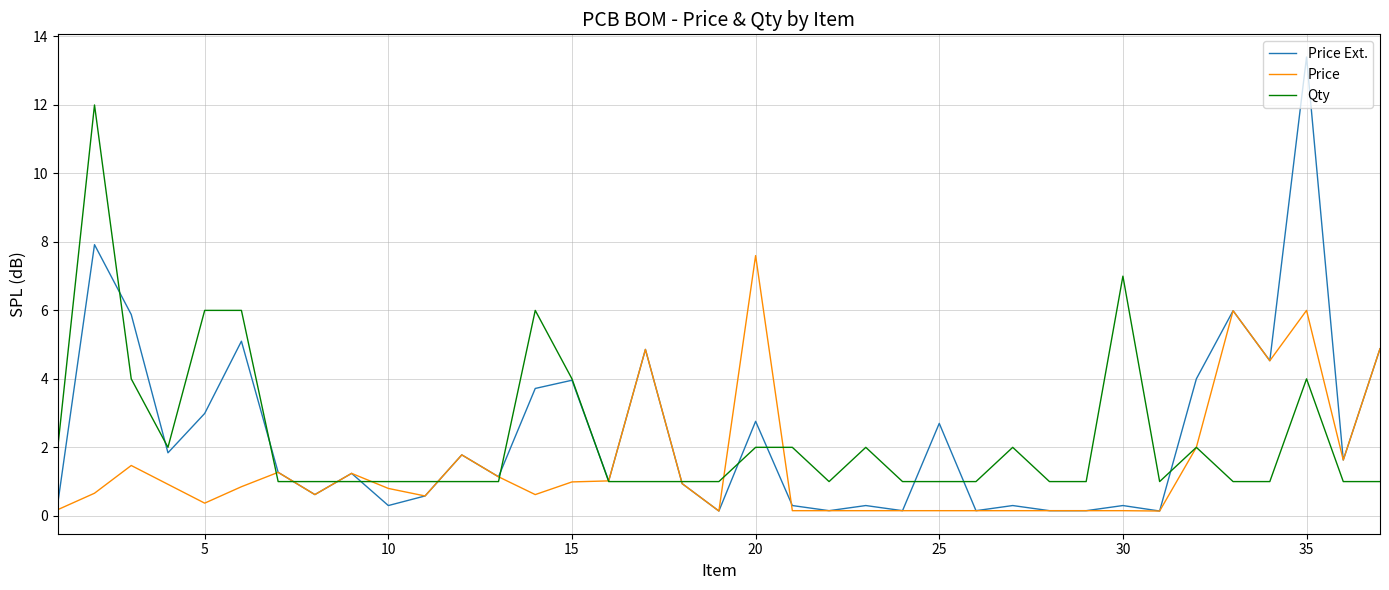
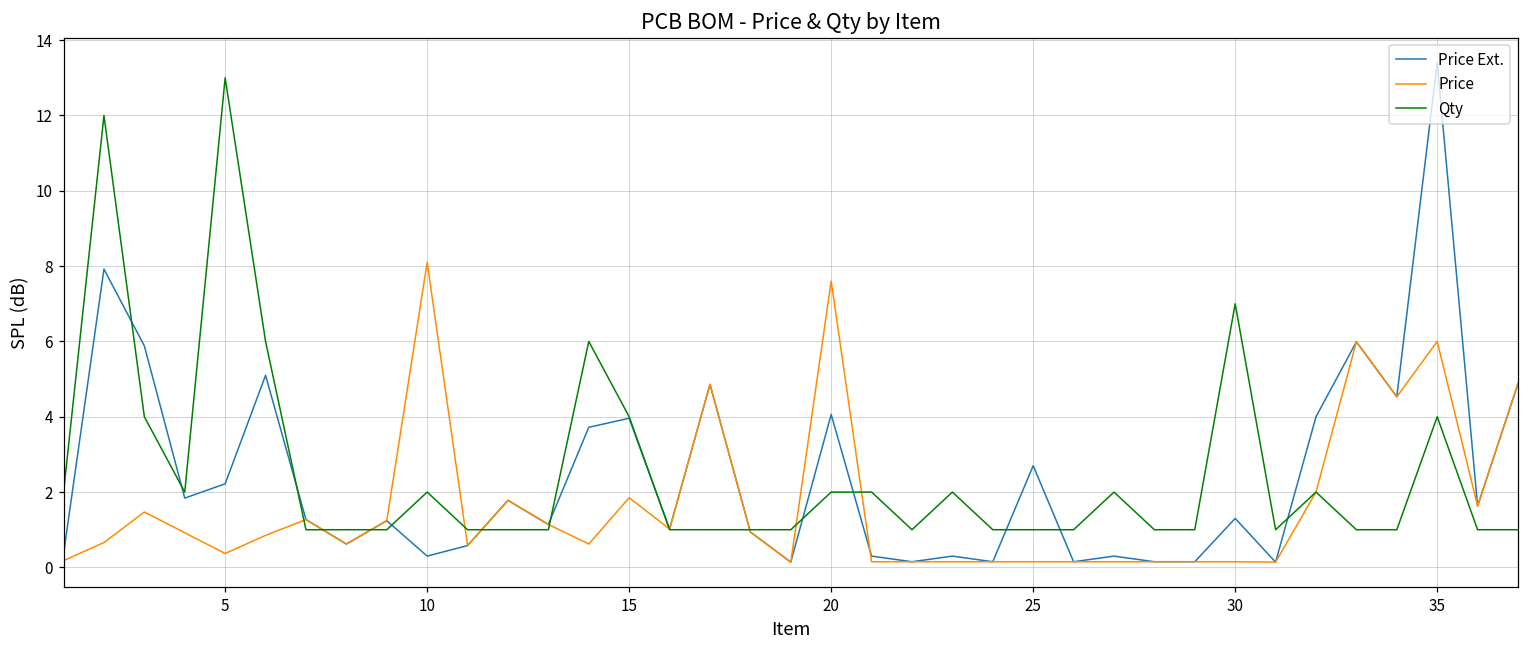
  {
    "Price Ext.": {
-     "5": 3.0,
+     "5": 2.2,
      "10": 0.3,
-     "20": 2.8,
+     "20": 4.1,
      "25": 2.7,
-     "30": 0.3
+     "30": 1.3
    },
    "Price": {
      "5": 0.4,
-     "10": 0.8,
-     "15": 1.0,
+     "10": 8.1,
+     "15": 1.9,
      "20": 7.6,
      "25": 0.2,
      "30": 0.2,
      "35": 6.0
    },
    "Qty": {
-     "5": 6,
-     "10": 1,
+     "5": 13,
+     "10": 2,
      "20": 2,
      "25": 1,
      "30": 7,
      "35": 4
    }
  }
